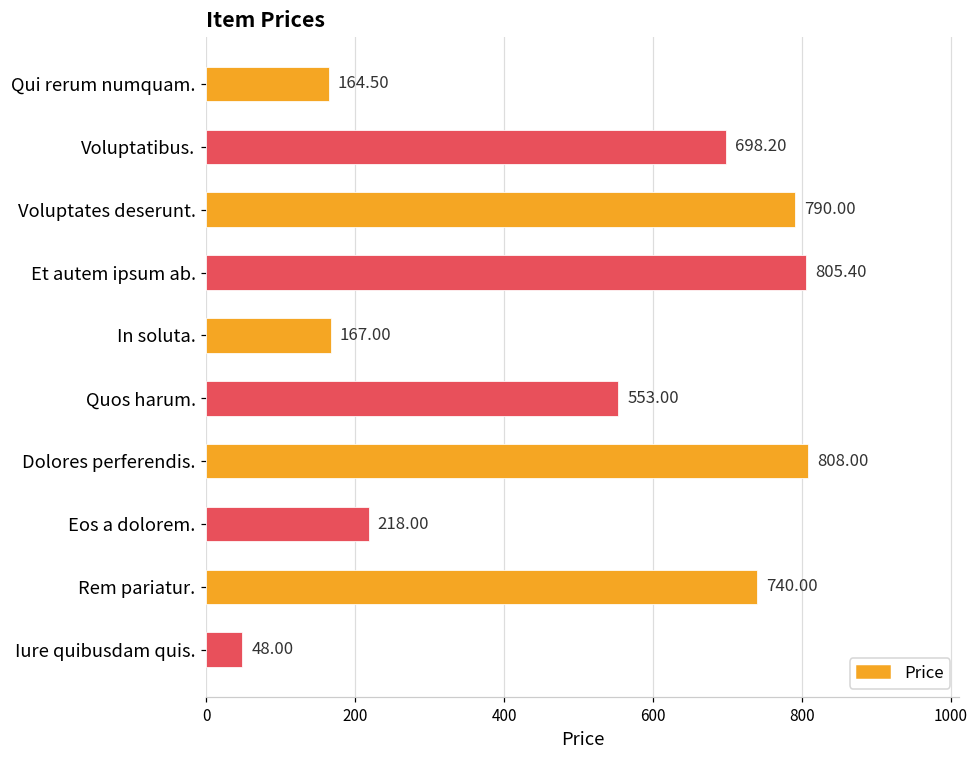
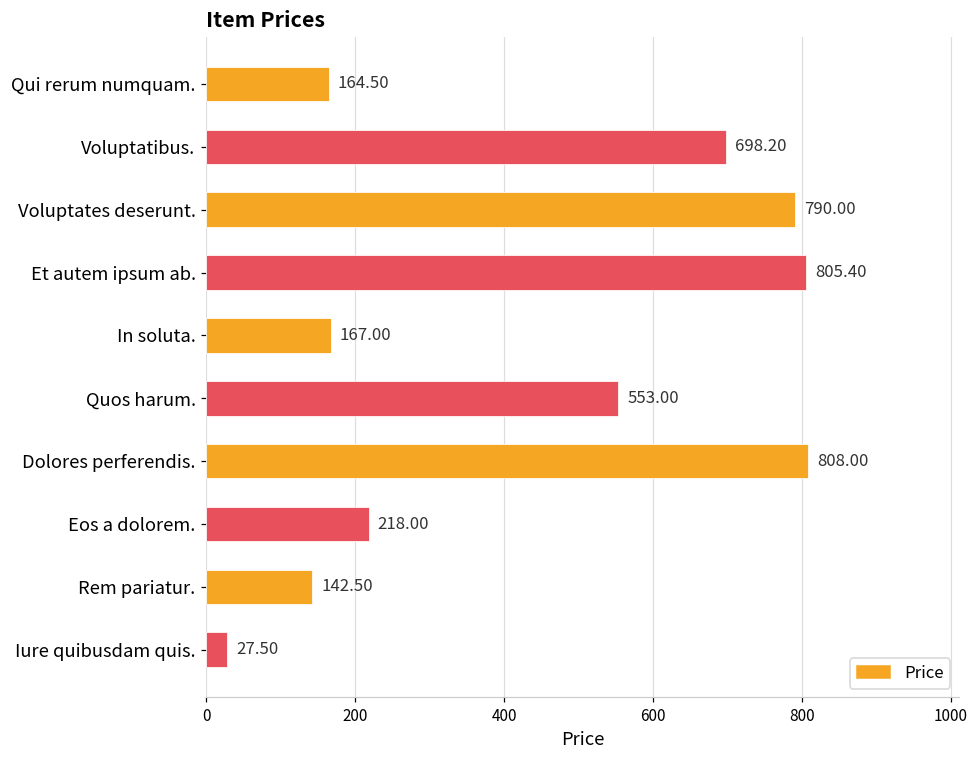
  {
    "Qui rerum numquam.": 164.50,
    "Voluptatibus.": 698.20,
    "Voluptates deserunt.": 790.00,
    "Et autem ipsum ab.": 805.40,
    "In soluta.": 167.00,
    "Quos harum.": 553.00,
    "Dolores perferendis.": 808.00,
    "Eos a dolorem.": 218.00,
-   "Rem pariatur.": 740.00,
-   "Iure quibusdam quis.": 48.00
+   "Rem pariatur.": 142.50,
+   "Iure quibusdam quis.": 27.50
  }
